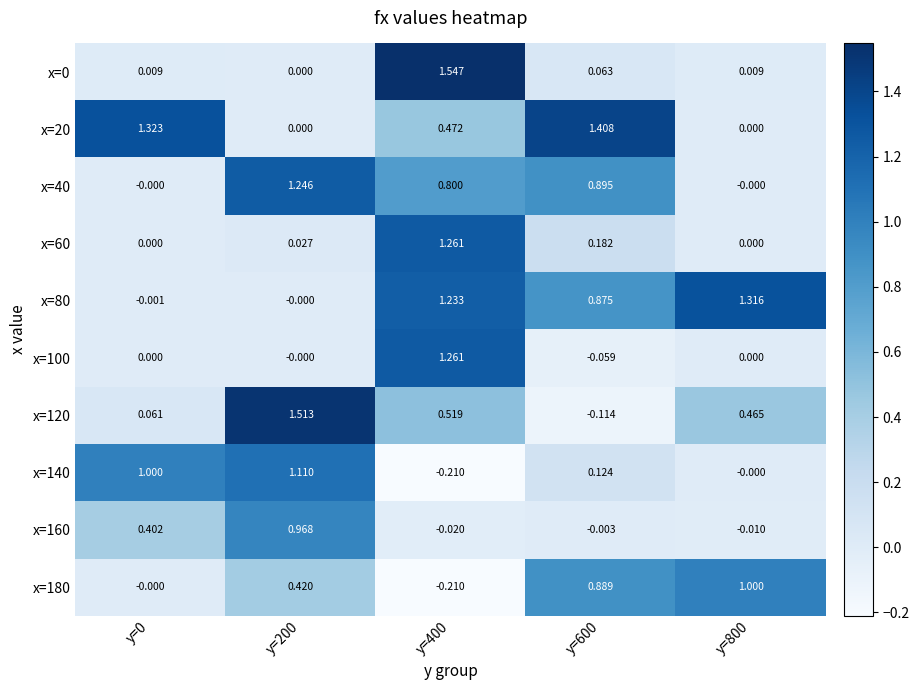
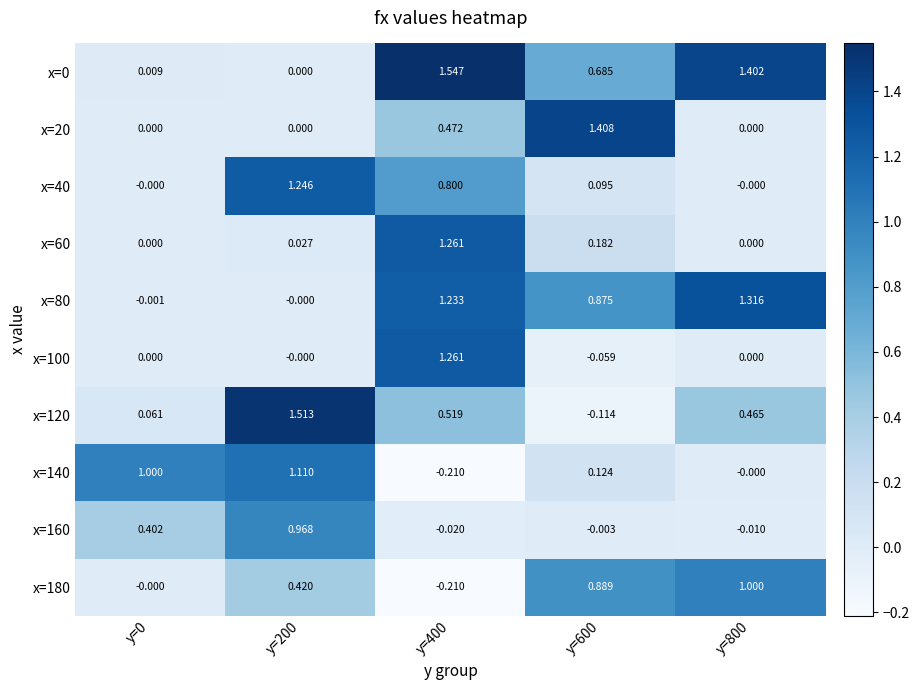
  {
    "x=0": {
      "y=0": 0.009,
      "y=200": 0.000,
      "y=400": 1.547,
-     "y=600": 0.063,
-     "y=800": 0.009
+     "y=600": 0.685,
+     "y=800": 1.402
    },
    "x=20": {
-     "y=0": 1.323,
+     "y=0": 0.000,
      "y=200": 0.000,
      "y=400": 0.472,
      "y=600": 1.408,
      "y=800": 0.000
    },
    "x=40": {
      "y=0": -0.000,
      "y=200": 1.246,
      "y=400": 0.800,
-     "y=600": 0.895,
+     "y=600": 0.095,
      "y=800": -0.000
    },
    "x=60": {
      "y=0": 0.000,
      "y=200": 0.027,
      "y=400": 1.261,
      "y=600": 0.182,
      "y=800": 0.000
    },
    "x=80": {
      "y=0": -0.001,
      "y=200": -0.000,
      "y=400": 1.233,
      "y=600": 0.875,
      "y=800": 1.316
    },
    "x=100": {
      "y=0": 0.000,
      "y=200": -0.000,
      "y=400": 1.261,
      "y=600": -0.059,
      "y=800": 0.000
    },
    "x=120": {
      "y=0": 0.061,
      "y=200": 1.513,
      "y=400": 0.519,
      "y=600": -0.114,
      "y=800": 0.465
    },
    "x=140": {
      "y=0": 1.000,
      "y=200": 1.110,
      "y=400": -0.210,
      "y=600": 0.124,
      "y=800": -0.000
    },
    "x=160": {
      "y=0": 0.402,
      "y=200": 0.968,
      "y=400": -0.020,
      "y=600": -0.003,
      "y=800": -0.010
    },
    "x=180": {
      "y=0": -0.000,
      "y=200": 0.420,
      "y=400": -0.210,
      "y=600": 0.889,
      "y=800": 1.000
    }
  }
